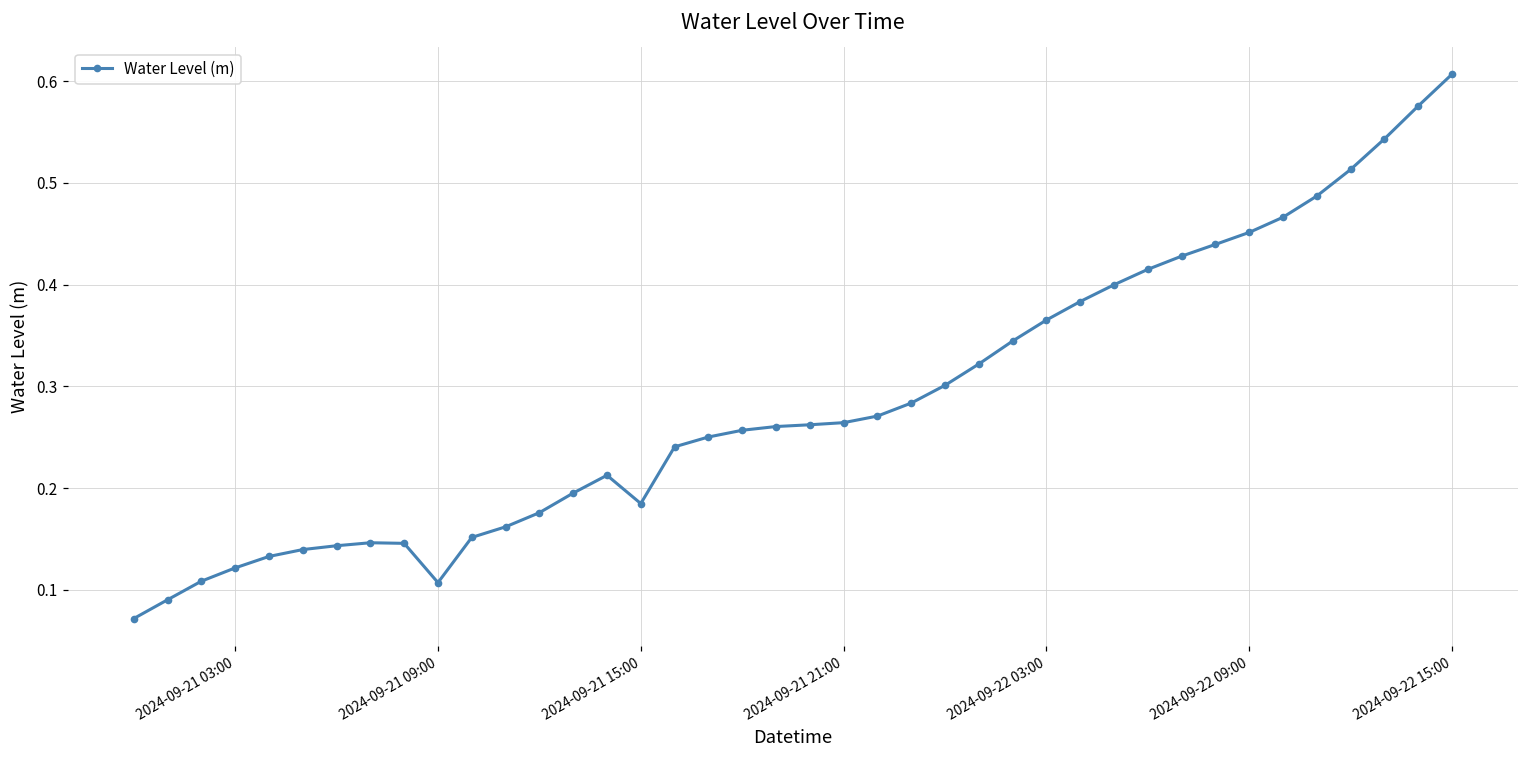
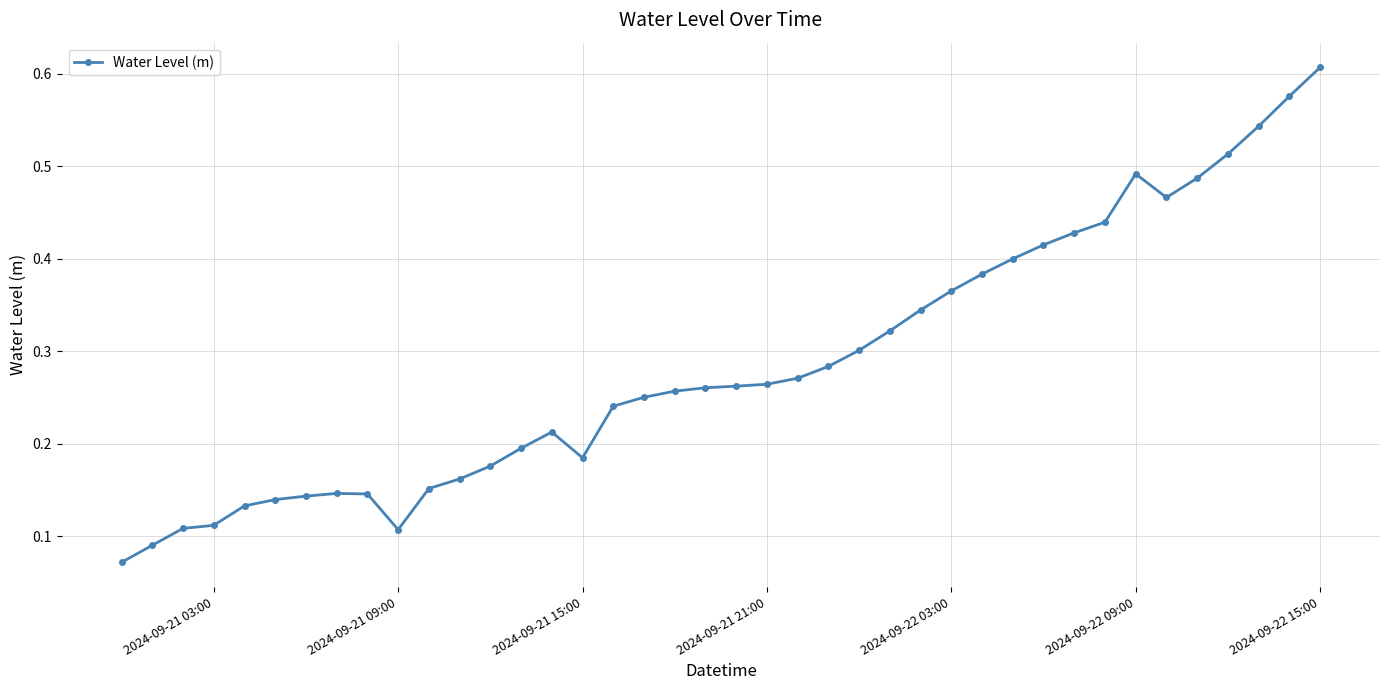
  {
-   "2024-09-21 03:00": 0.12,
+   "2024-09-21 03:00": 0.11,
    "2024-09-21 09:00": 0.11,
    "2024-09-21 15:00": 0.18,
    "2024-09-21 21:00": 0.26,
    "2024-09-22 03:00": 0.37,
-   "2024-09-22 09:00": 0.45,
+   "2024-09-22 09:00": 0.49,
    "2024-09-22 15:00": 0.61
  }
